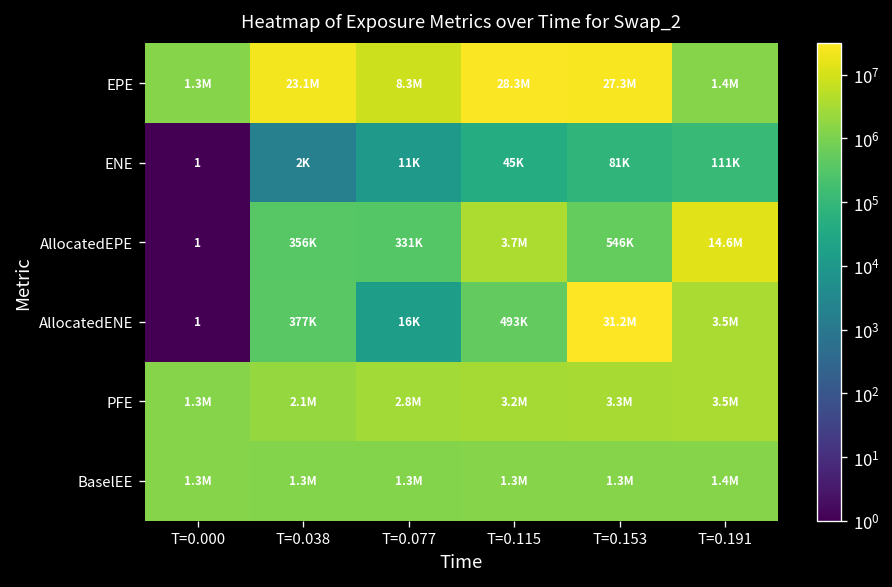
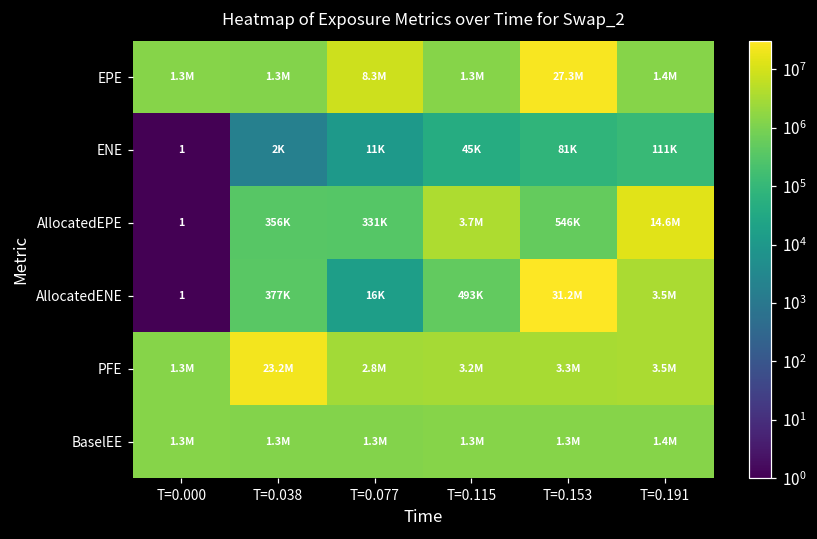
  {
    "EPE": {
      "T=0.000": "1.3M",
-     "T=0.038": "23.1M",
+     "T=0.038": "1.3M",
      "T=0.077": "8.3M",
-     "T=0.115": "28.3M",
+     "T=0.115": "1.3M",
      "T=0.153": "27.3M",
      "T=0.191": "1.4M"
    },
    "ENE": {
      "T=0.000": "1",
      "T=0.038": "2K",
      "T=0.077": "11K",
      "T=0.115": "45K",
      "T=0.153": "81K",
      "T=0.191": "111K"
    },
    "AllocatedEPE": {
      "T=0.000": "1",
      "T=0.038": "356K",
      "T=0.077": "331K",
      "T=0.115": "3.7M",
      "T=0.153": "546K",
      "T=0.191": "14.6M"
    },
    "AllocatedENE": {
      "T=0.000": "1",
      "T=0.038": "377K",
      "T=0.077": "16K",
      "T=0.115": "493K",
      "T=0.153": "31.2M",
      "T=0.191": "3.5M"
    },
    "PFE": {
      "T=0.000": "1.3M",
-     "T=0.038": "2.1M",
+     "T=0.038": "23.2M",
      "T=0.077": "2.8M",
      "T=0.115": "3.2M",
      "T=0.153": "3.3M",
      "T=0.191": "3.5M"
    },
    "BaselEE": {
      "T=0.000": "1.3M",
      "T=0.038": "1.3M",
      "T=0.077": "1.3M",
      "T=0.115": "1.3M",
      "T=0.153": "1.3M",
      "T=0.191": "1.4M"
    }
  }
